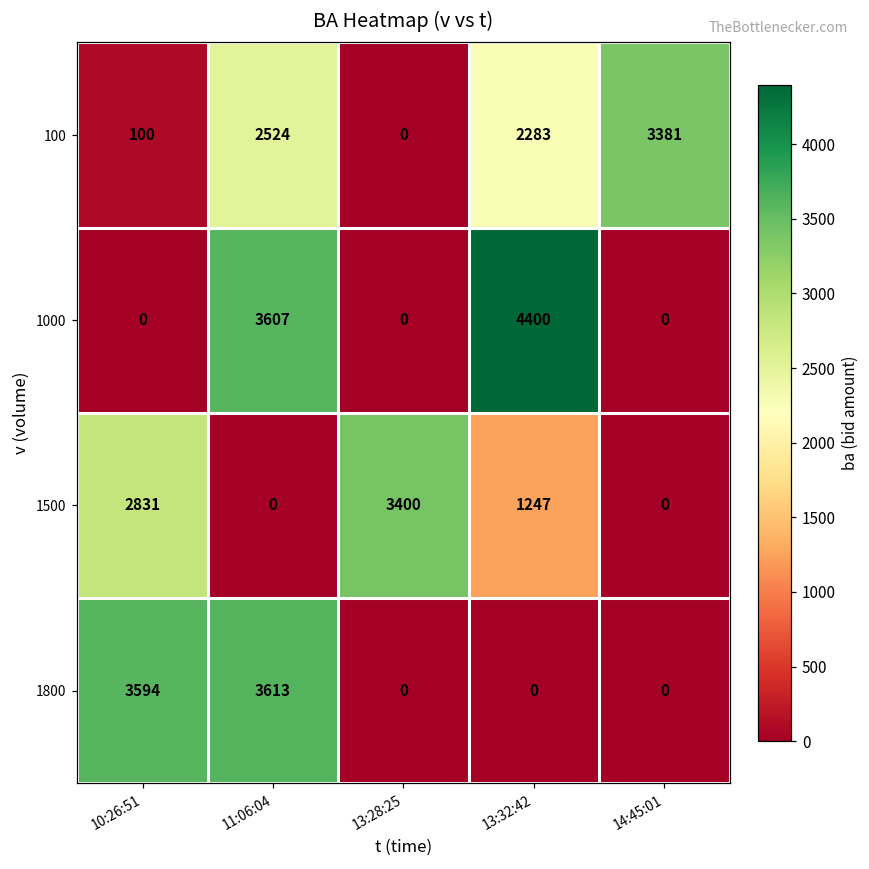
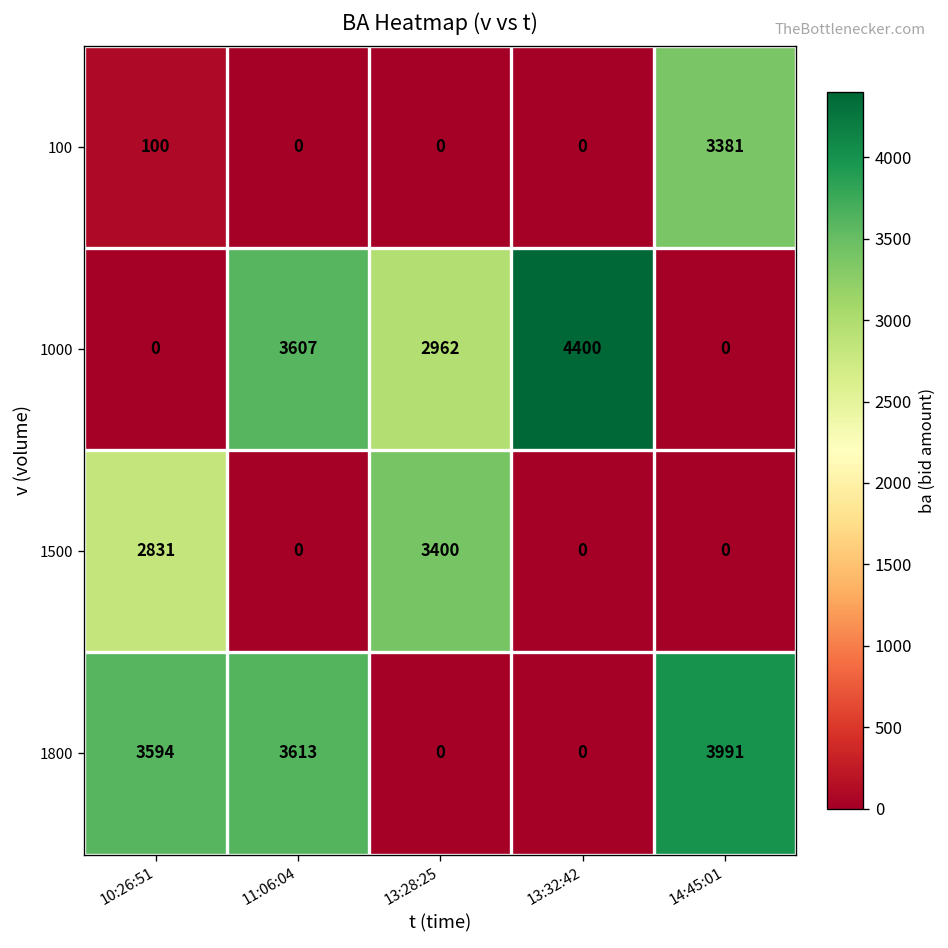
  {
    "100": {
      "10:26:51": 100,
-     "11:06:04": 2524,
+     "11:06:04": 0,
      "13:28:25": 0,
-     "13:32:42": 2283,
+     "13:32:42": 0,
      "14:45:01": 3381
    },
    "1000": {
      "10:26:51": 0,
      "11:06:04": 3607,
-     "13:28:25": 0,
+     "13:28:25": 2962,
      "13:32:42": 4400,
      "14:45:01": 0
    },
    "1500": {
      "10:26:51": 2831,
      "11:06:04": 0,
      "13:28:25": 3400,
-     "13:32:42": 1247,
+     "13:32:42": 0,
      "14:45:01": 0
    },
    "1800": {
      "10:26:51": 3594,
      "11:06:04": 3613,
      "13:28:25": 0,
      "13:32:42": 0,
-     "14:45:01": 0
+     "14:45:01": 3991
    }
  }
